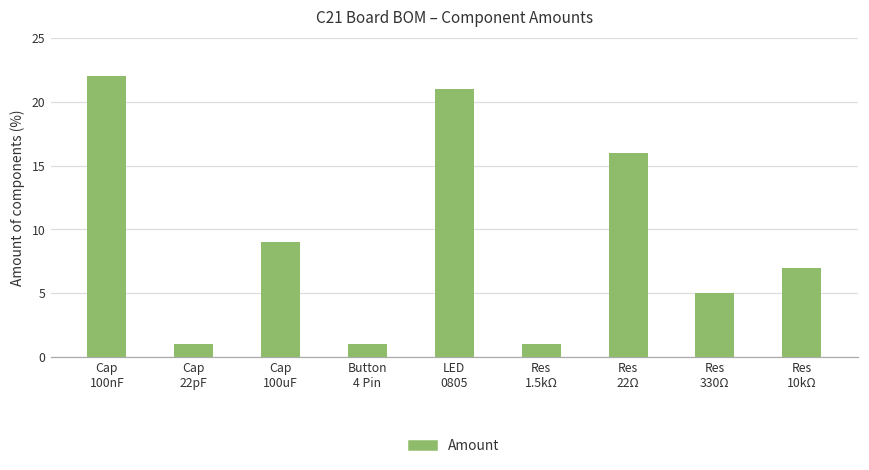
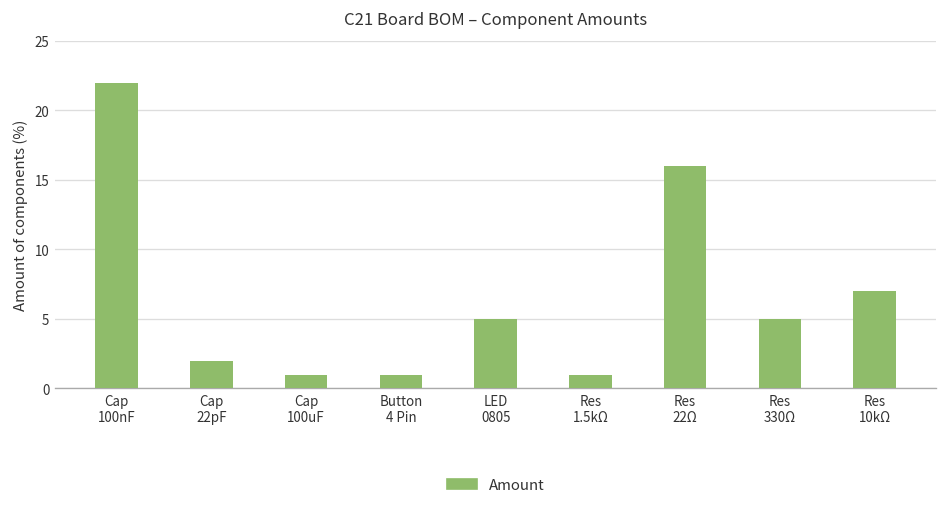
  {
    "Cap 100nF": 22,
-   "Cap 22pF": 1,
-   "Cap 100uF": 9,
+   "Cap 22pF": 2,
+   "Cap 100uF": 1,
    "Button 4 Pin": 1,
-   "LED 0805": 21,
+   "LED 0805": 5,
    "Res 1.5kΩ": 1,
    "Res 22Ω": 16,
    "Res 330Ω": 5,
    "Res 10kΩ": 7
  }
